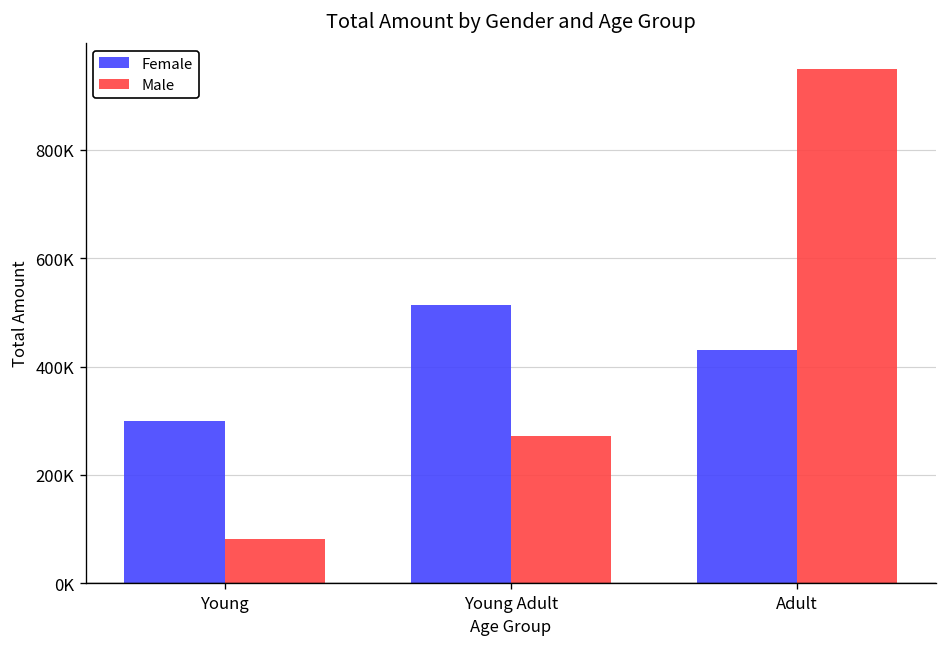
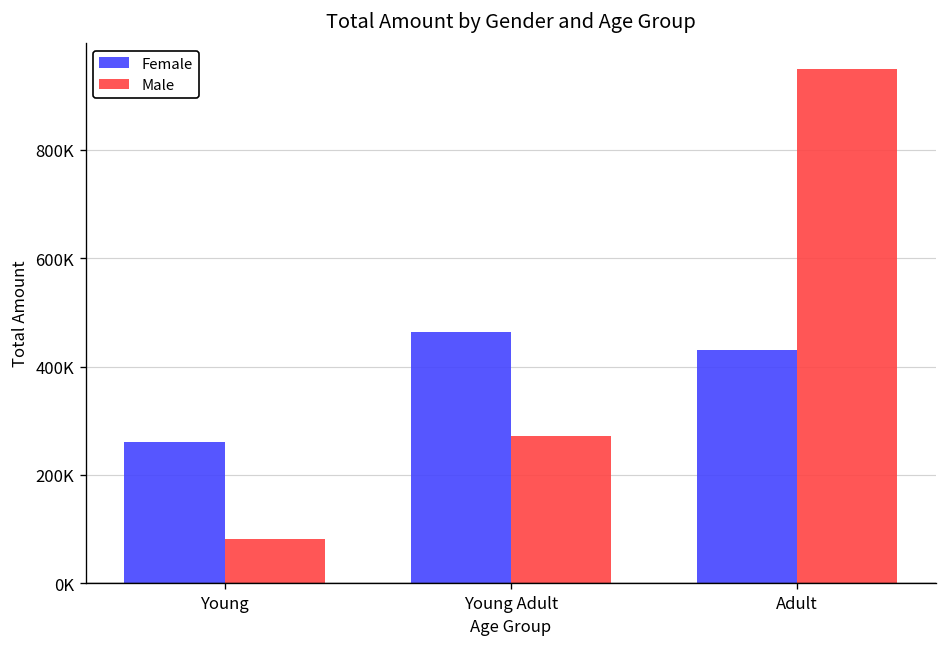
  {
    "Female": {
-     "Young": 300000,
-     "Young Adult": 510000,
+     "Young": 260000,
+     "Young Adult": 460000,
      "Adult": 430000
    },
    "Male": {
      "Young": 80000,
      "Young Adult": 270000,
      "Adult": 950000
    }
  }
